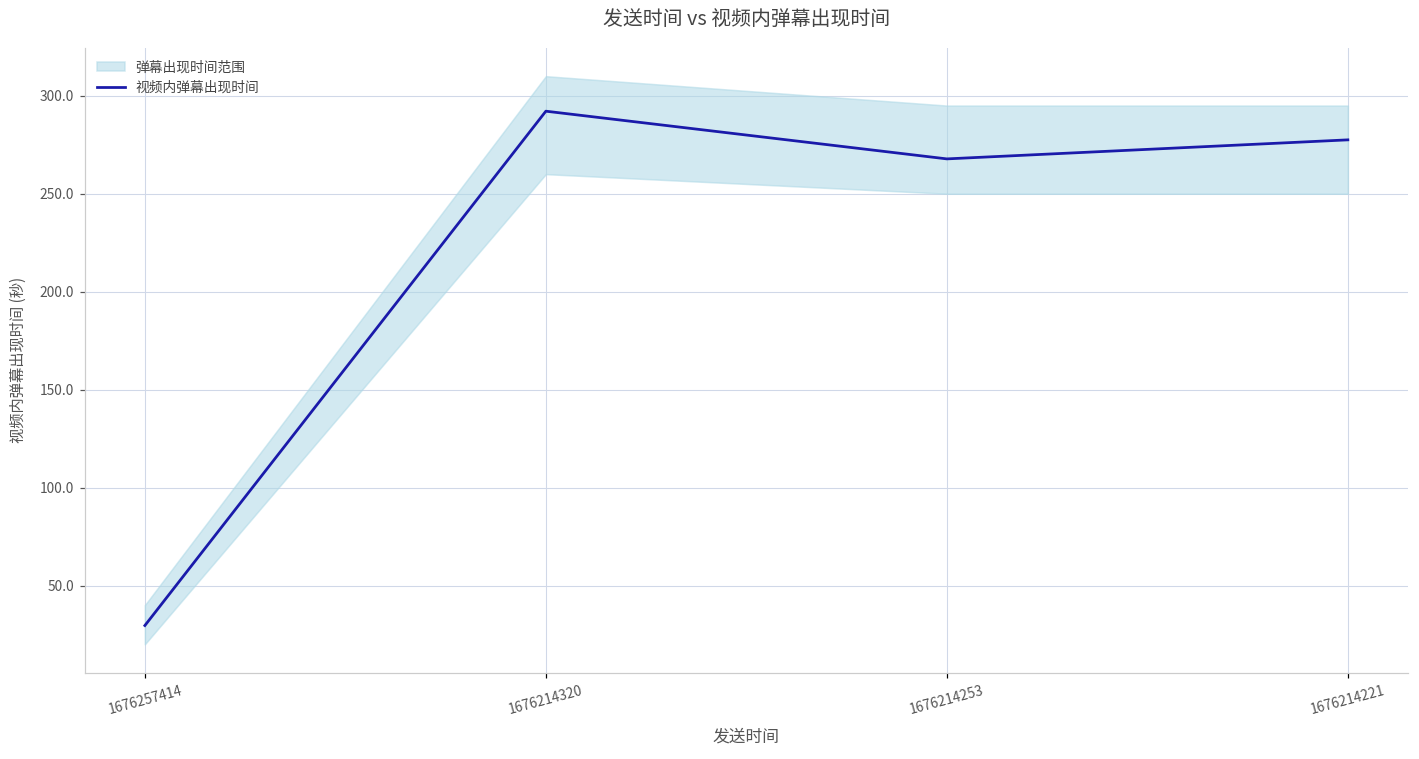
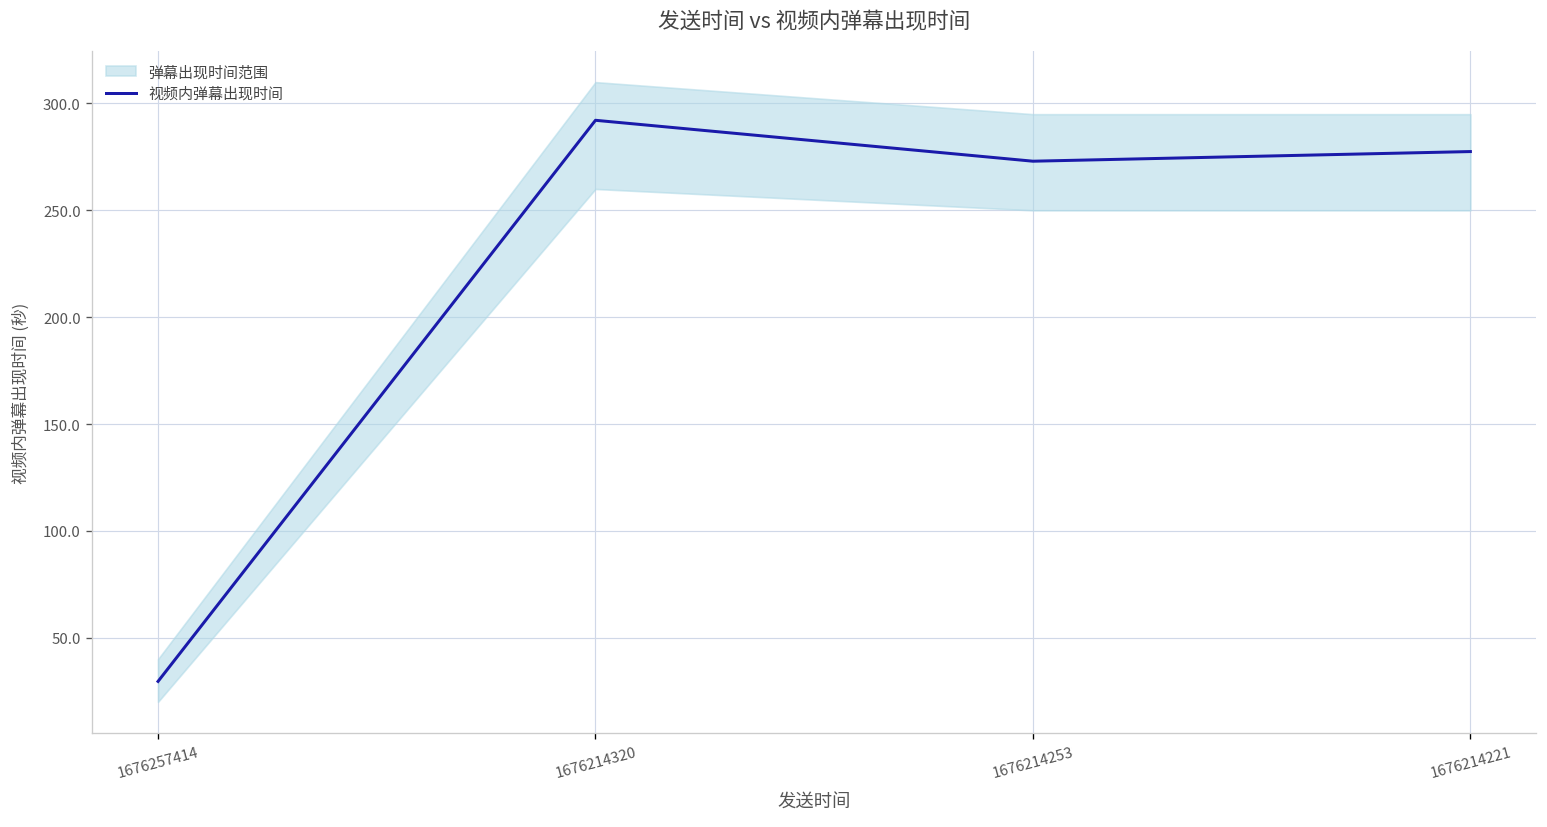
  {
    "视频内弹幕出现时间": {
      "1676257414": 30,
      "1676214320": 292,
-     "1676214253": 268,
+     "1676214253": 273,
      "1676214221": 278
    }
  }
